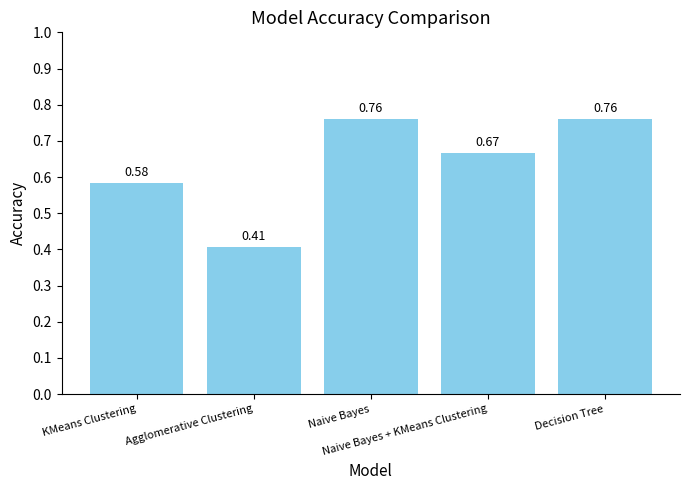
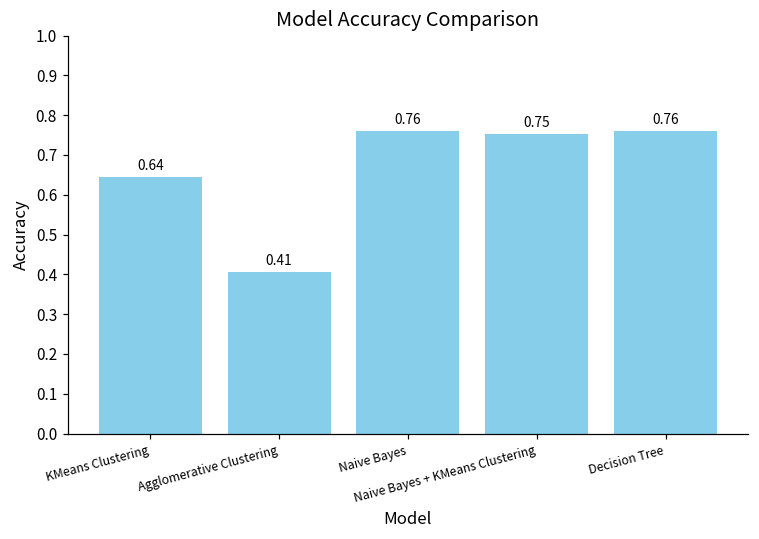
  {
-   "KMeans Clustering": 0.58,
+   "KMeans Clustering": 0.64,
    "Agglomerative Clustering": 0.41,
    "Naive Bayes": 0.76,
-   "Naive Bayes + KMeans Clustering": 0.67,
+   "Naive Bayes + KMeans Clustering": 0.75,
    "Decision Tree": 0.76
  }
